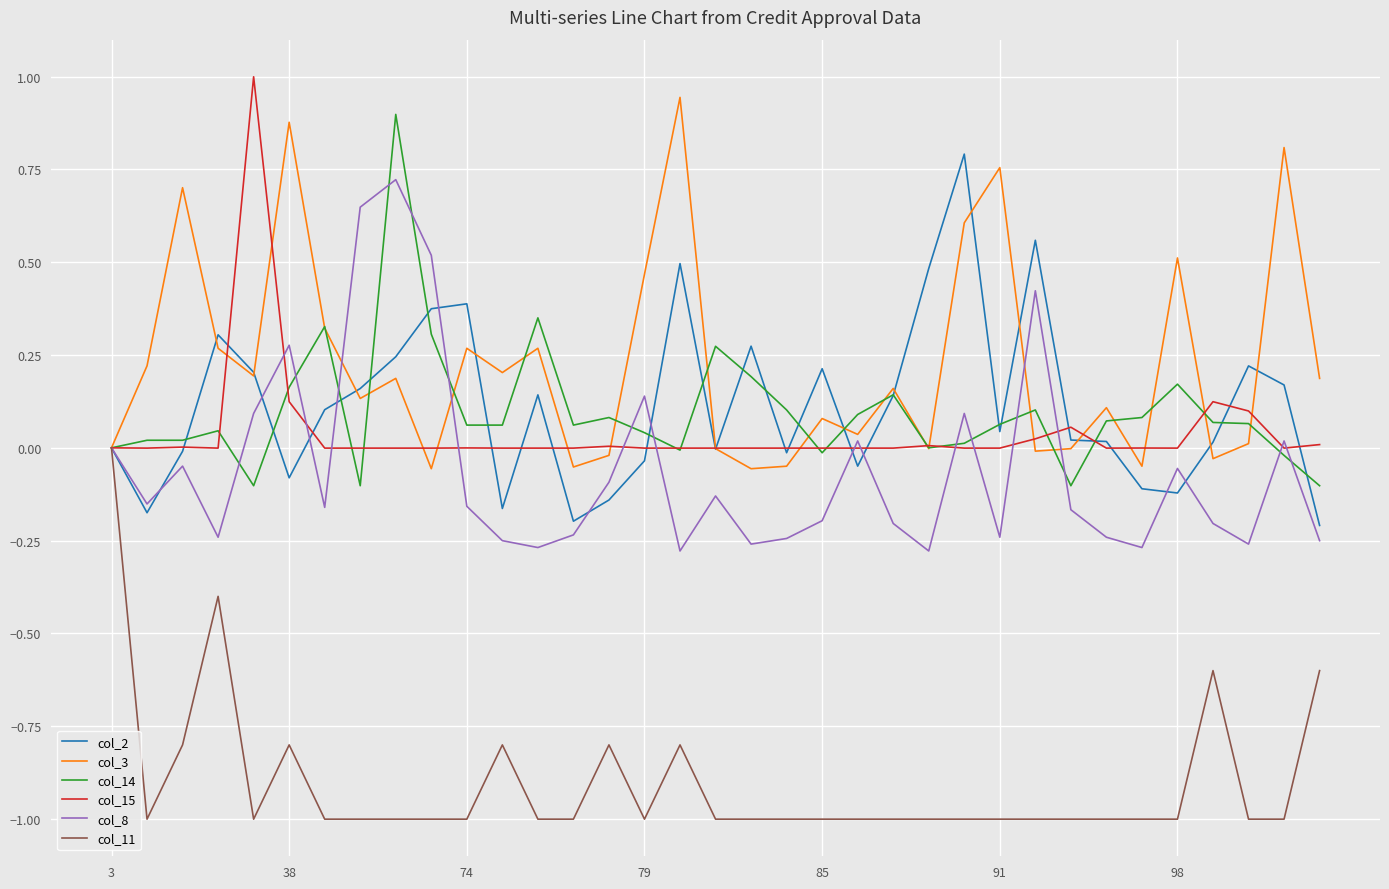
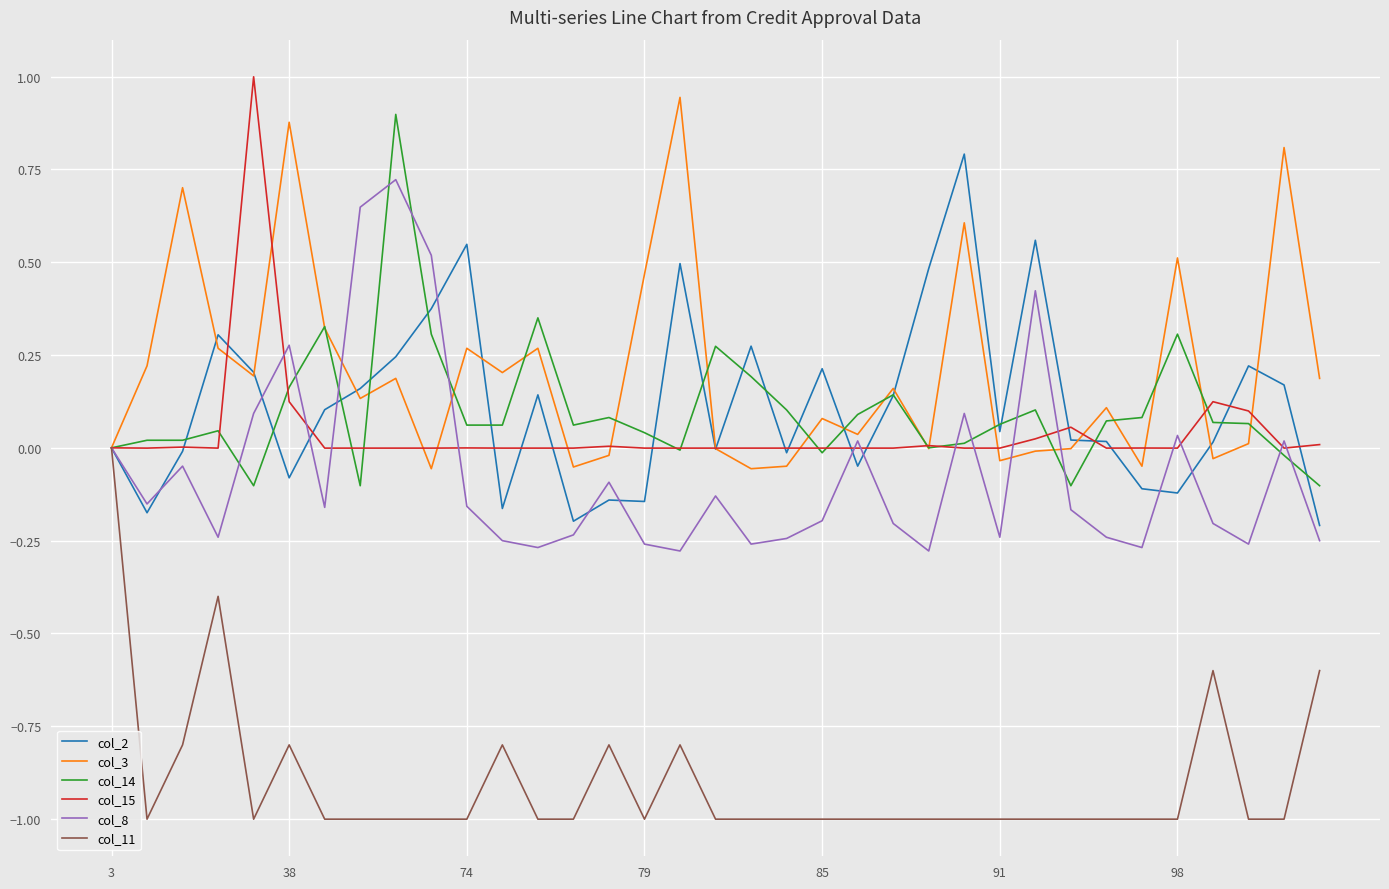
  {
    "col_2": {
      "38": -0.08,
-     "74": 0.39,
-     "79": -0.03,
+     "74": 0.55,
+     "79": -0.14,
      "85": 0.21,
      "91": 0.04,
      "98": -0.12
    },
    "col_3": {
      "38": 0.88,
      "74": 0.27,
      "79": 0.47,
      "85": 0.08,
-     "91": 0.75,
+     "91": -0.03,
      "98": 0.51
    },
    "col_14": {
      "38": 0.16,
      "74": 0.06,
      "79": 0.04,
      "85": -0.01,
      "91": 0.06,
-     "98": 0.17
+     "98": 0.31
    },
    "col_15": {
      "38": 0.12,
      "74": 0.00,
      "79": 0.00,
      "85": 0.00,
      "91": 0.00,
      "98": 0.00
    },
    "col_8": {
      "38": 0.28,
      "74": -0.16,
-     "79": 0.14,
+     "79": -0.26,
      "85": -0.20,
      "91": -0.24,
-     "98": -0.06
+     "98": 0.03
    },
    "col_11": {
      "38": -0.80,
      "74": -1.00,
      "79": -1.00,
      "85": -1.00,
      "91": -1.00,
      "98": -1.00
    }
  }
